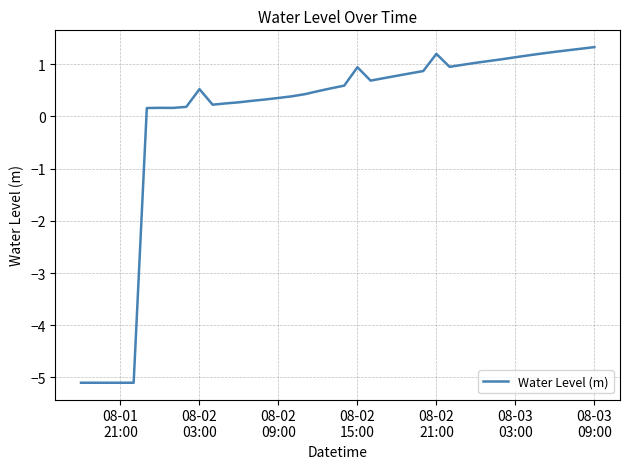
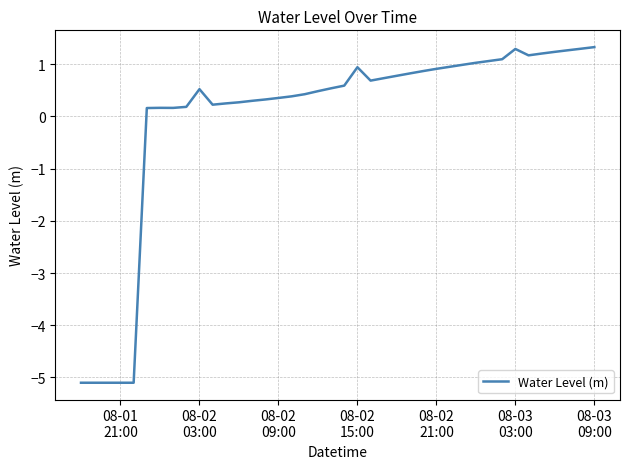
  {
    "08-01 21:00": -5.1,
    "08-02 03:00": 0.5,
    "08-02 09:00": 0.4,
    "08-02 15:00": 0.9,
-   "08-02 21:00": 1.2,
-   "08-03 03:00": 1.1,
+   "08-02 21:00": 0.9,
+   "08-03 03:00": 1.3,
    "08-03 09:00": 1.3
  }
